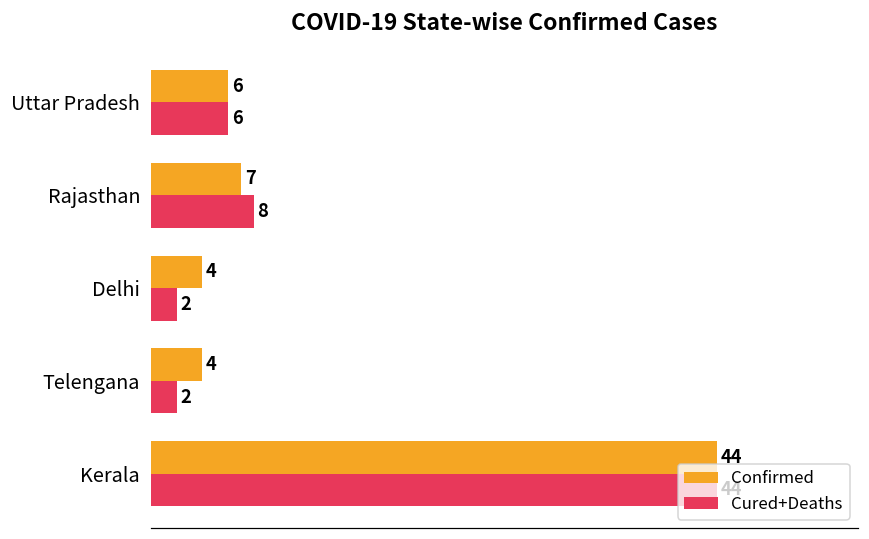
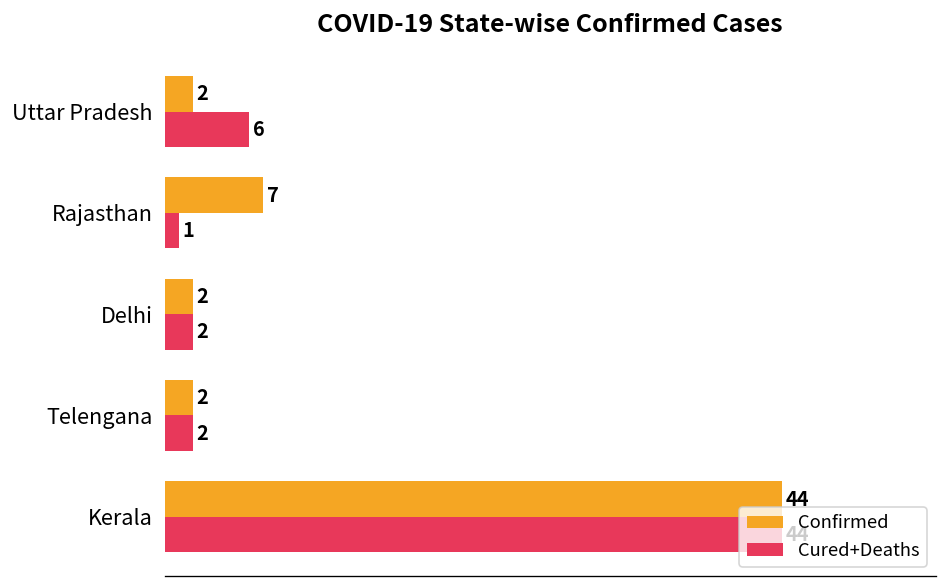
  {
    "Confirmed": {
-     "Uttar Pradesh": 6,
+     "Uttar Pradesh": 2,
      "Rajasthan": 7,
-     "Delhi": 4,
-     "Telengana": 4
+     "Delhi": 2,
+     "Telengana": 2
    },
    "Cured+Deaths": {
      "Uttar Pradesh": 6,
-     "Rajasthan": 8,
+     "Rajasthan": 1,
      "Delhi": 2,
      "Telengana": 2
    }
  }
